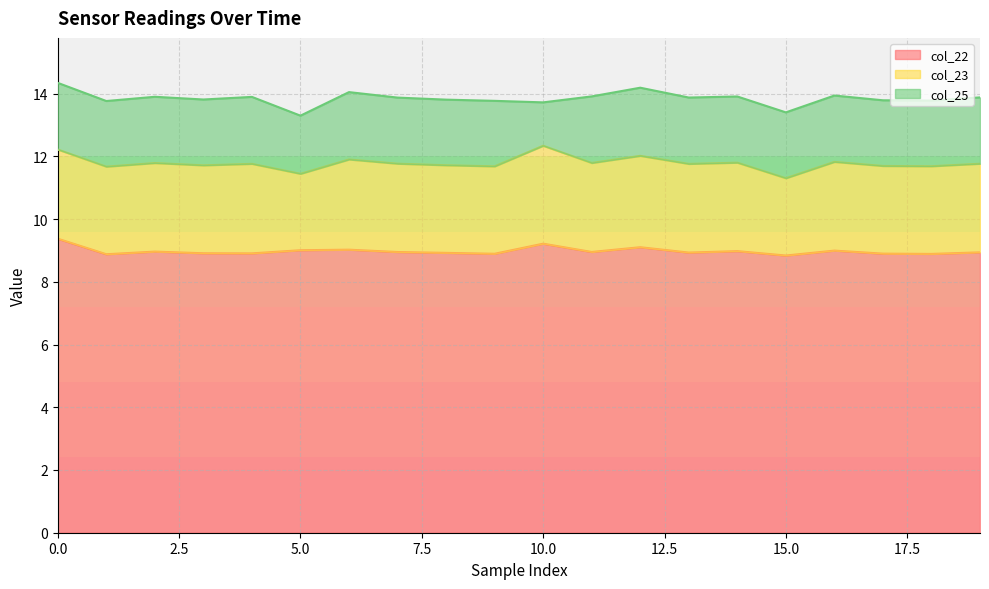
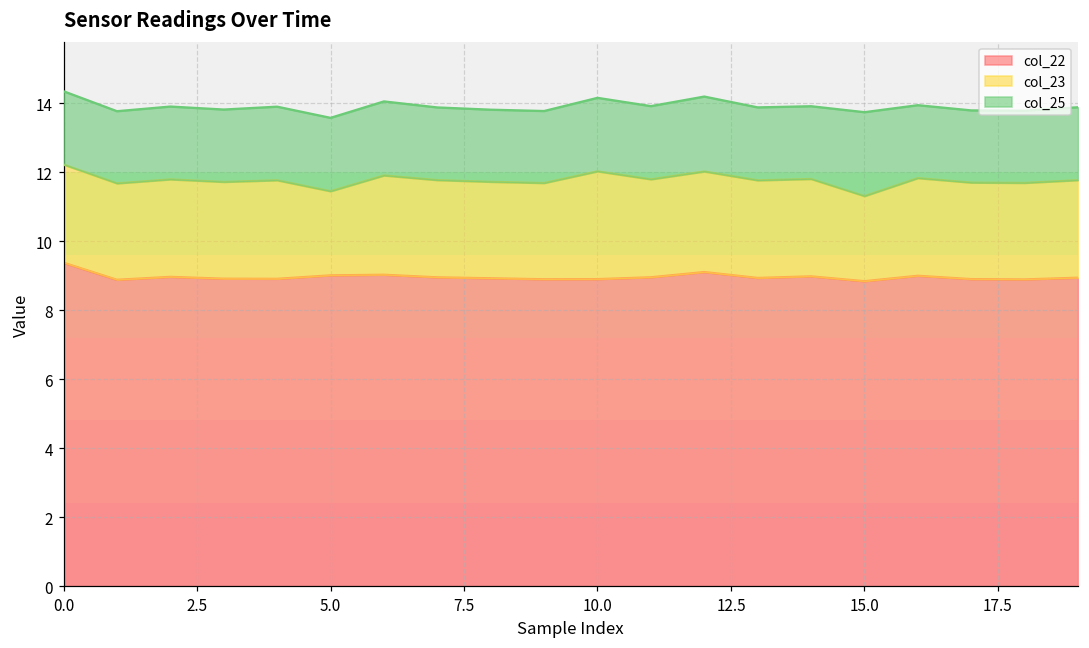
  {
    "col_22": {
      "0.0": 9.4,
      "5.0": 9.0,
-     "10.0": 9.2,
+     "10.0": 8.9,
      "15.0": 8.8
    },
    "col_23": {
      "0.0": 2.8,
      "5.0": 2.4,
      "10.0": 3.1,
      "15.0": 2.5
    },
    "col_25": {
      "0.0": 2.1,
-     "5.0": 1.9,
-     "10.0": 1.4,
-     "15.0": 2.1
+     "5.0": 2.1,
+     "10.0": 2.1,
+     "15.0": 2.4
    }
  }
